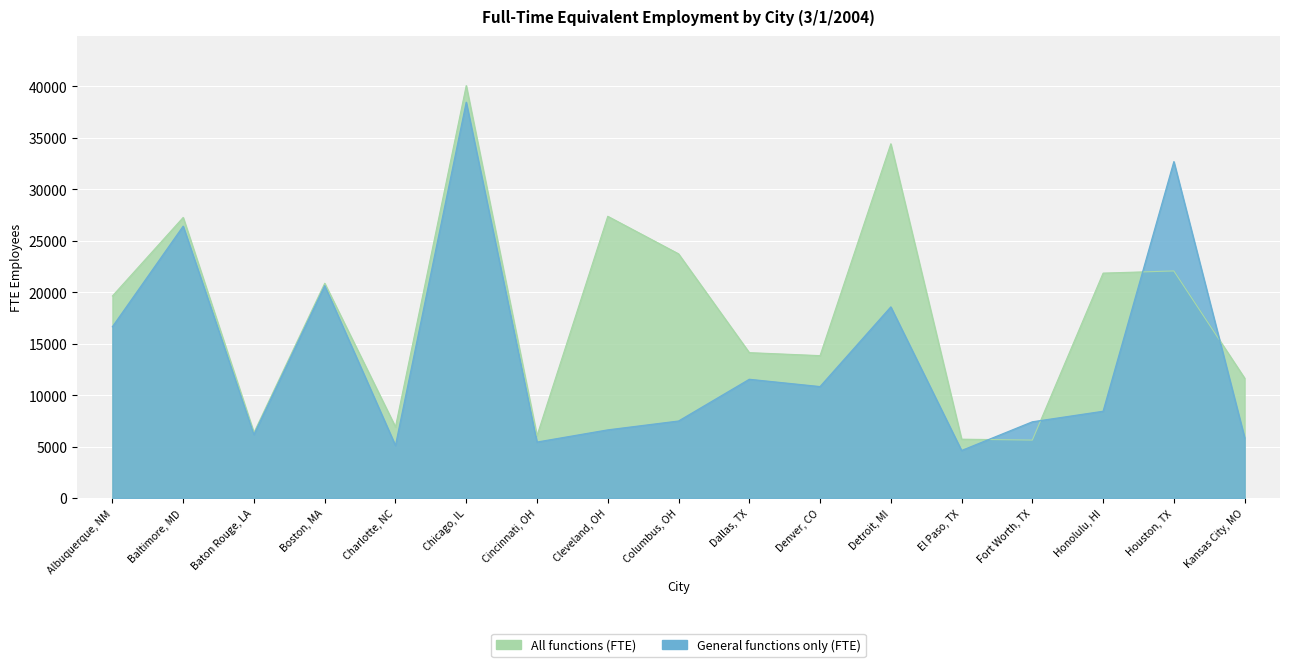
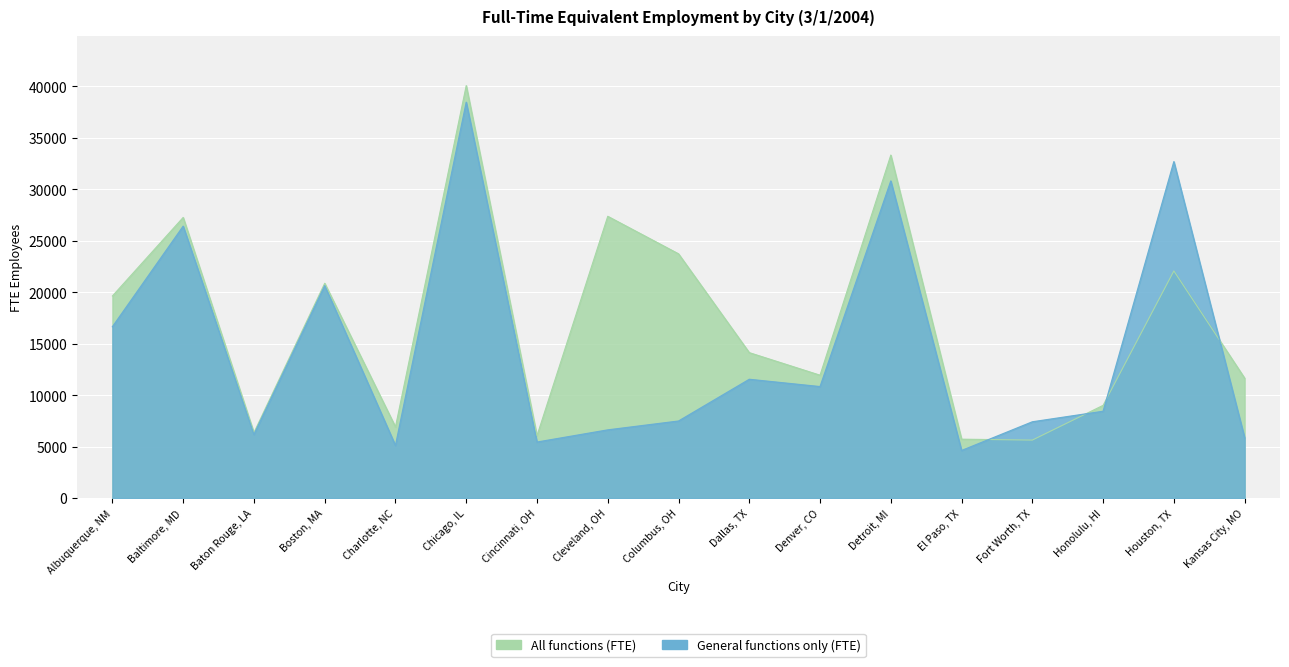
  {
    "All functions (FTE)": {
      "Albuquerque, NM": 19600,
      "Baltimore, MD": 27300,
      "Charlotte, NC": 6900,
      "Chicago, IL": 40100,
      "Cincinnati, OH": 6100,
      "Cleveland, OH": 27400,
      "Columbus, OH": 23700,
      "Dallas, TX": 14100,
-     "Denver, CO": 13800,
-     "Detroit, MI": 34400,
+     "Denver, CO": 11900,
+     "Detroit, MI": 33300,
      "El Paso, TX": 5700,
      "Fort Worth, TX": 5600,
-     "Honolulu, HI": 21900,
+     "Honolulu, HI": 9000,
      "Houston, TX": 22100,
      "Kansas City, MO": 11700
    },
    "General functions only (FTE)": {
      "Albuquerque, NM": 16600,
      "Baltimore, MD": 26400,
      "Charlotte, NC": 5100,
      "Chicago, IL": 38500,
      "Cincinnati, OH": 5400,
      "Cleveland, OH": 6600,
      "Columbus, OH": 7500,
      "Dallas, TX": 11500,
      "Denver, CO": 10800,
-     "Detroit, MI": 18600,
+     "Detroit, MI": 30800,
      "El Paso, TX": 4600,
      "Fort Worth, TX": 7400,
      "Honolulu, HI": 8400,
      "Houston, TX": 32700,
      "Kansas City, MO": 5900
    }
  }
